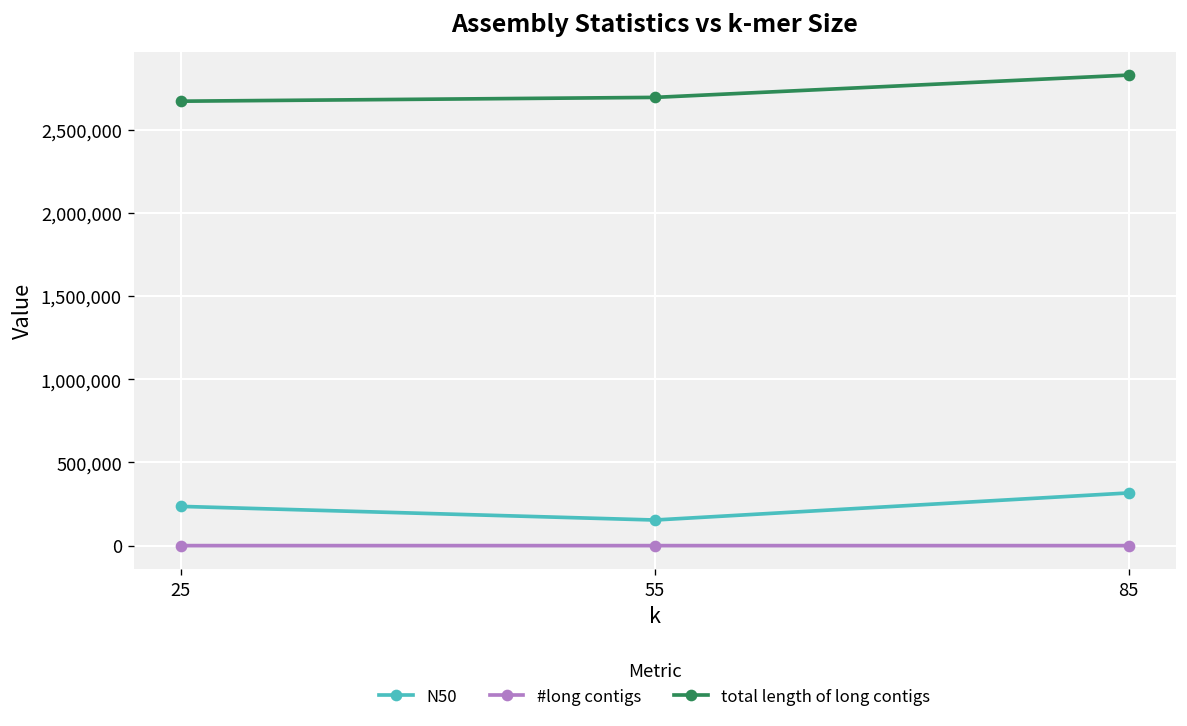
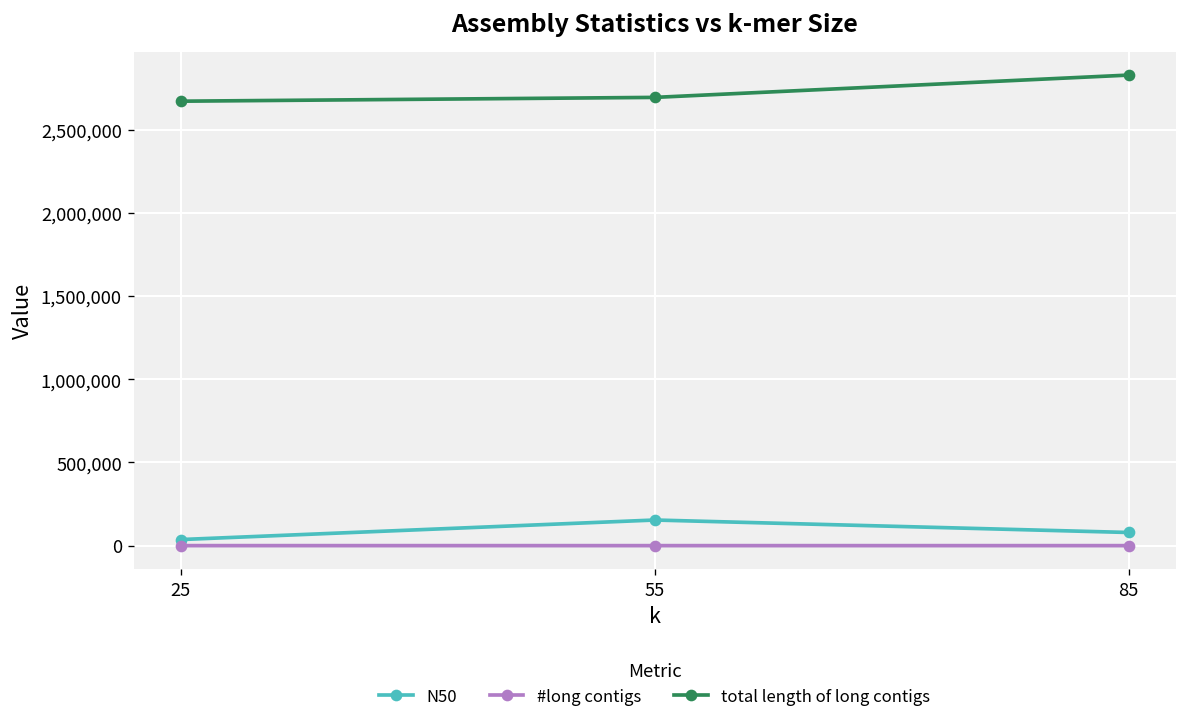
  {
    "N50": {
-     "25": "240,000",
+     "25": "40,000",
      "55": "150,000",
-     "85": "320,000"
+     "85": "80,000"
    },
    "#long contigs": {
      "25": "0",
      "55": "0",
      "85": "0"
    },
    "total length of long contigs": {
      "25": "2,670,000",
      "55": "2,690,000",
      "85": "2,830,000"
    }
  }
